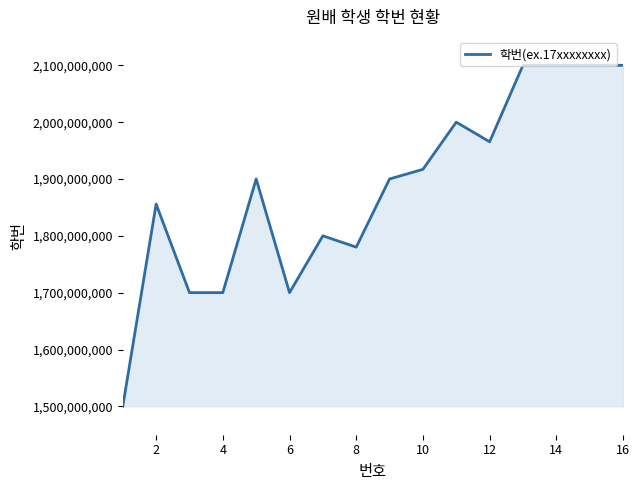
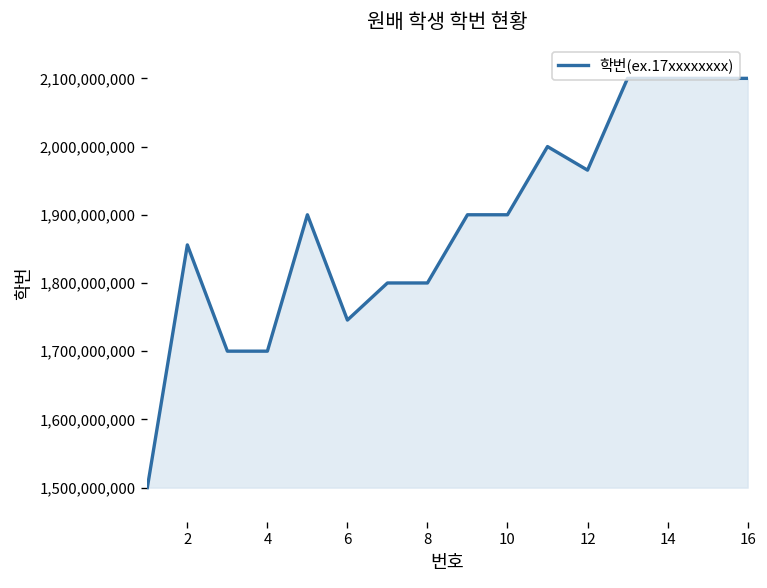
  {
    "2": "1,860,000,000",
    "4": "1,700,000,000",
-   "6": "1,700,000,000",
-   "8": "1,780,000,000",
-   "10": "1,920,000,000",
+   "6": "1,750,000,000",
+   "8": "1,800,000,000",
+   "10": "1,900,000,000",
    "12": "1,970,000,000",
    "16": "2,100,000,000"
  }
